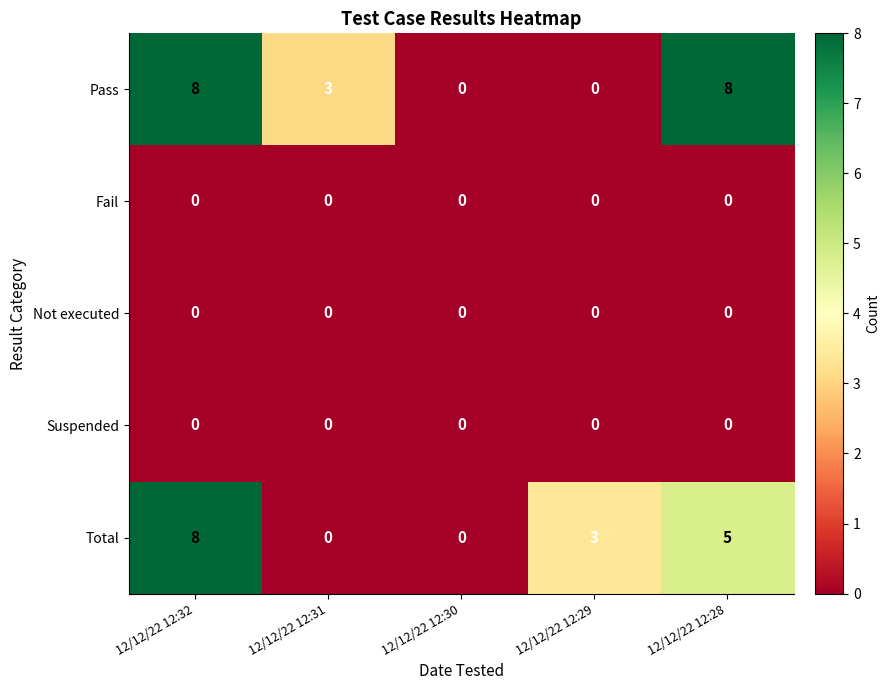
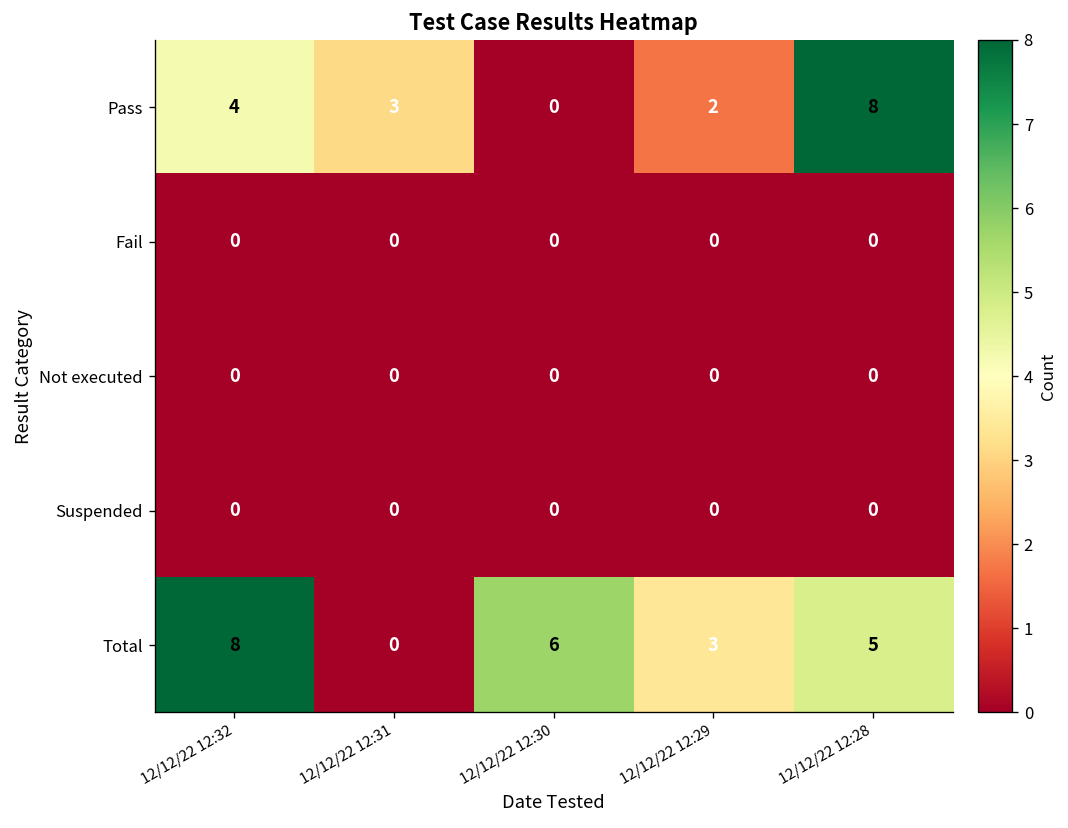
  {
    "Pass": {
-     "12/12/22 12:32": 8,
+     "12/12/22 12:32": 4,
      "12/12/22 12:31": 3,
      "12/12/22 12:30": 0,
-     "12/12/22 12:29": 0,
+     "12/12/22 12:29": 2,
      "12/12/22 12:28": 8
    },
    "Fail": {
      "12/12/22 12:32": 0,
      "12/12/22 12:31": 0,
      "12/12/22 12:30": 0,
      "12/12/22 12:29": 0,
      "12/12/22 12:28": 0
    },
    "Not executed": {
      "12/12/22 12:32": 0,
      "12/12/22 12:31": 0,
      "12/12/22 12:30": 0,
      "12/12/22 12:29": 0,
      "12/12/22 12:28": 0
    },
    "Suspended": {
      "12/12/22 12:32": 0,
      "12/12/22 12:31": 0,
      "12/12/22 12:30": 0,
      "12/12/22 12:29": 0,
      "12/12/22 12:28": 0
    },
    "Total": {
      "12/12/22 12:32": 8,
      "12/12/22 12:31": 0,
-     "12/12/22 12:30": 0,
+     "12/12/22 12:30": 6,
      "12/12/22 12:29": 3,
      "12/12/22 12:28": 5
    }
  }
